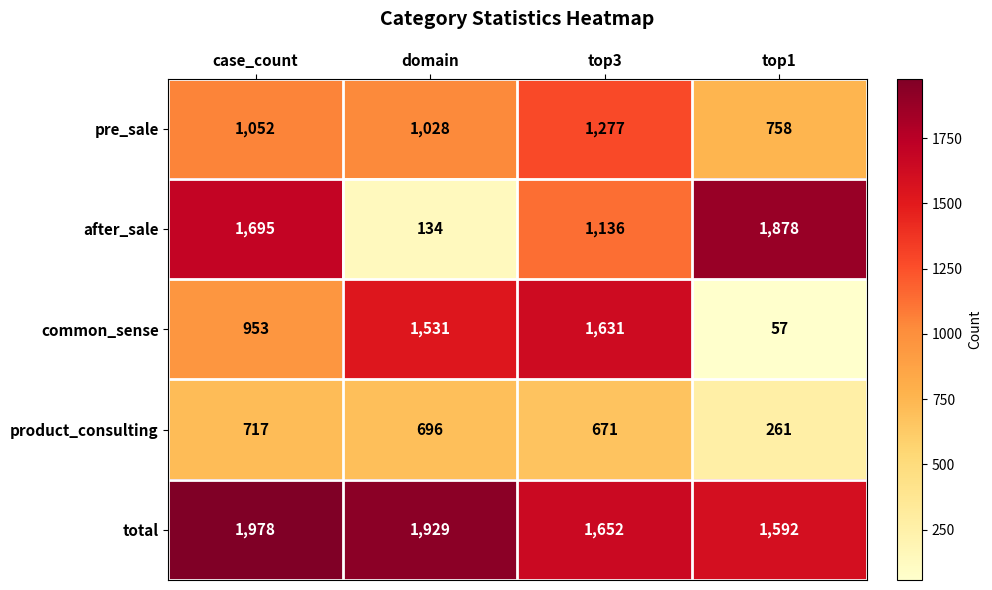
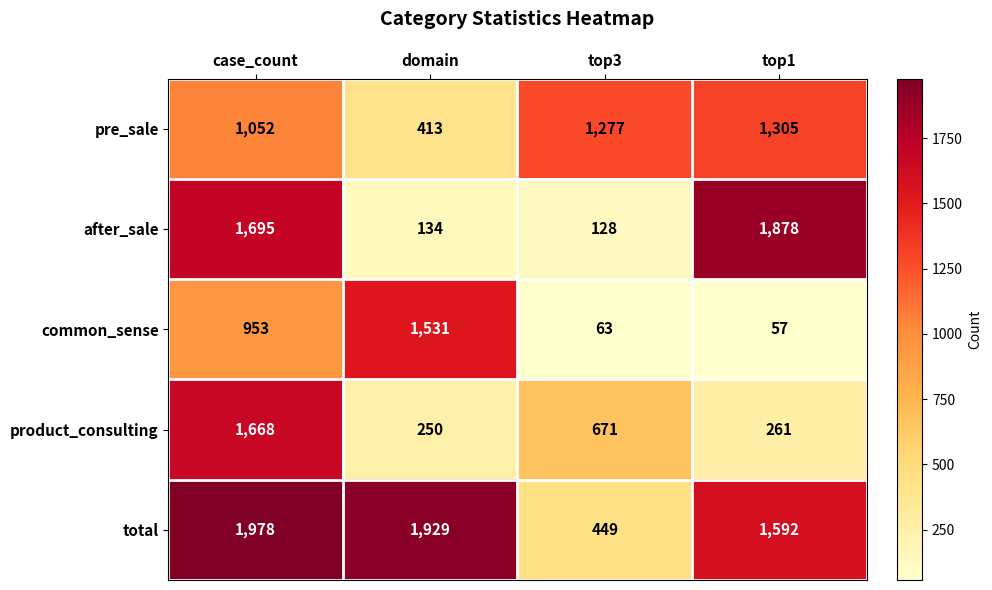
  {
    "pre_sale": {
      "case_count": "1,052",
-     "domain": "1,028",
+     "domain": "413",
      "top3": "1,277",
-     "top1": "758"
+     "top1": "1,305"
    },
    "after_sale": {
      "case_count": "1,695",
      "domain": "134",
-     "top3": "1,136",
+     "top3": "128",
      "top1": "1,878"
    },
    "common_sense": {
      "case_count": "953",
      "domain": "1,531",
-     "top3": "1,631",
+     "top3": "63",
      "top1": "57"
    },
    "product_consulting": {
-     "case_count": "717",
-     "domain": "696",
+     "case_count": "1,668",
+     "domain": "250",
      "top3": "671",
      "top1": "261"
    },
    "total": {
      "case_count": "1,978",
      "domain": "1,929",
-     "top3": "1,652",
+     "top3": "449",
      "top1": "1,592"
    }
  }
